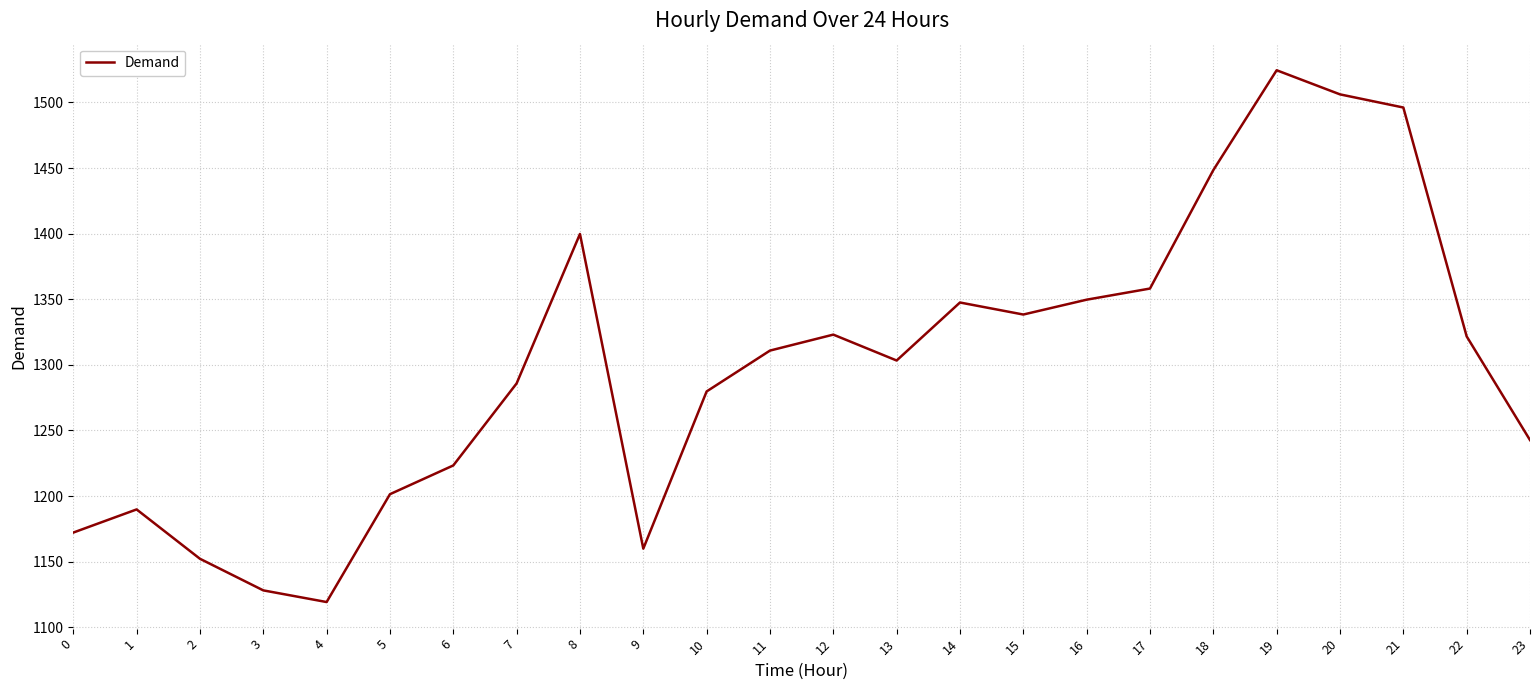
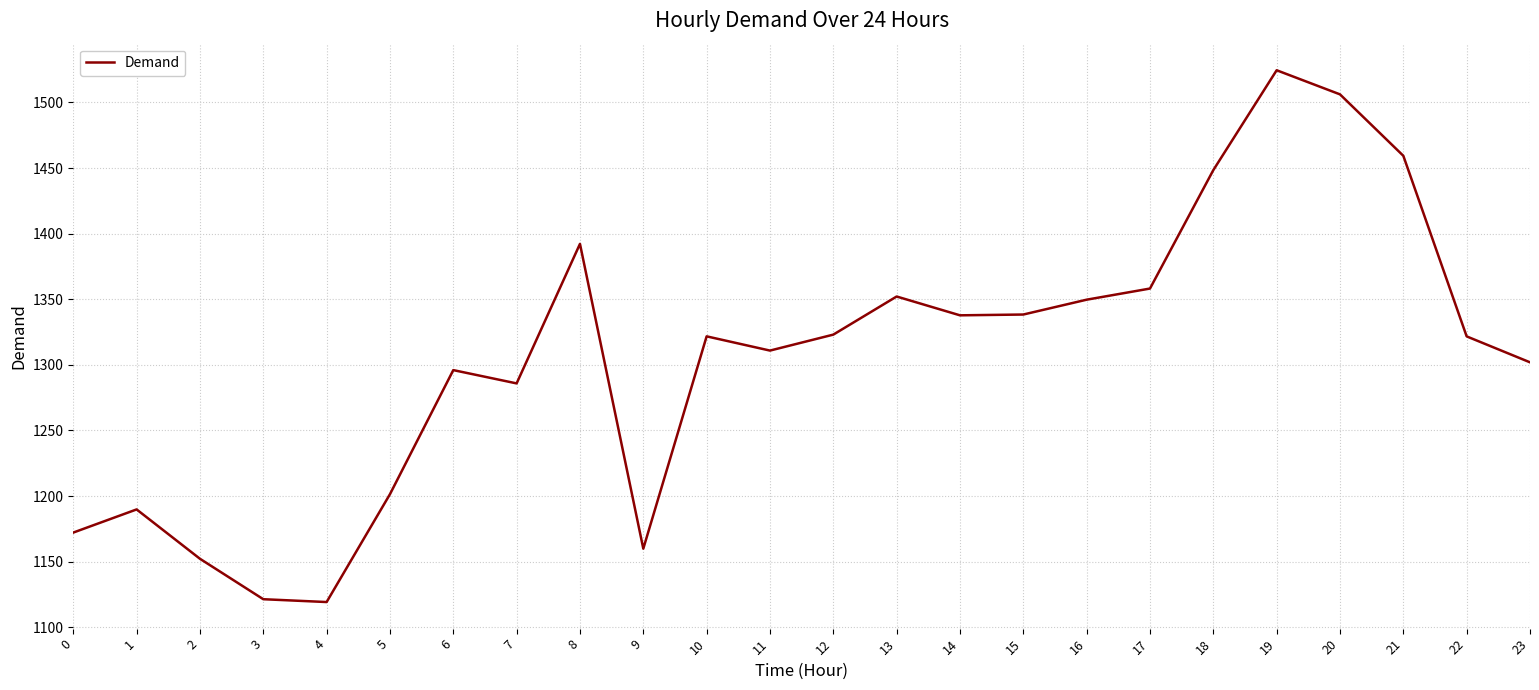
  {
    "0": 1172,
    "1": 1190,
    "2": 1152,
-   "3": 1128,
+   "3": 1121,
    "4": 1119,
    "5": 1201,
-   "6": 1223,
+   "6": 1296,
    "7": 1286,
-   "8": 1400,
+   "8": 1392,
    "9": 1160,
-   "10": 1280,
+   "10": 1322,
    "11": 1311,
    "12": 1323,
-   "13": 1303,
-   "14": 1348,
+   "13": 1352,
+   "14": 1338,
    "15": 1338,
    "16": 1350,
    "17": 1358,
    "18": 1448,
    "19": 1525,
    "20": 1506,
-   "21": 1496,
+   "21": 1459,
    "22": 1322,
-   "23": 1243
+   "23": 1302
  }
